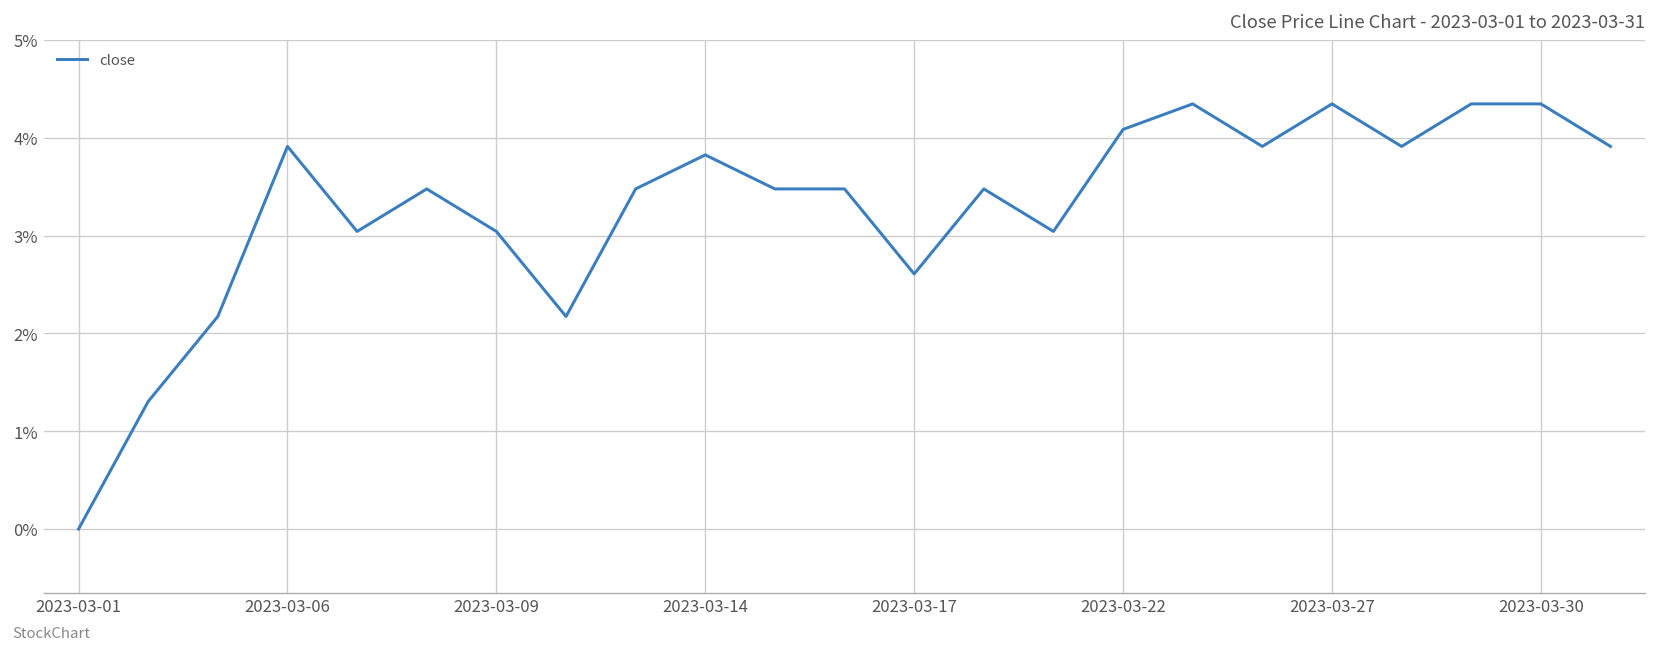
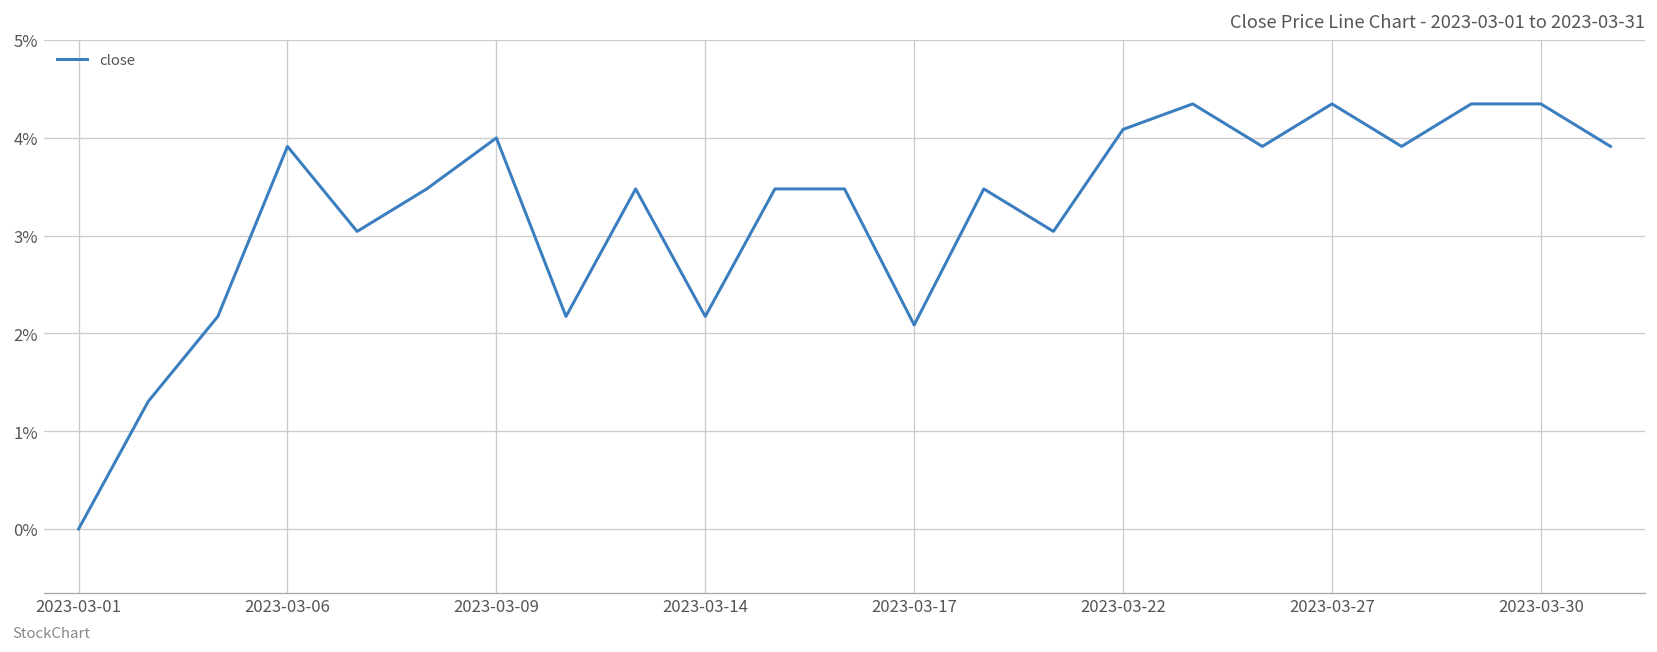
  {
    "2023-03-01": "0.0%",
    "2023-03-06": "3.9%",
-   "2023-03-09": "3.0%",
-   "2023-03-14": "3.8%",
-   "2023-03-17": "2.6%",
+   "2023-03-09": "4.0%",
+   "2023-03-14": "2.2%",
+   "2023-03-17": "2.1%",
    "2023-03-22": "4.1%",
    "2023-03-27": "4.3%",
    "2023-03-30": "4.3%"
  }
